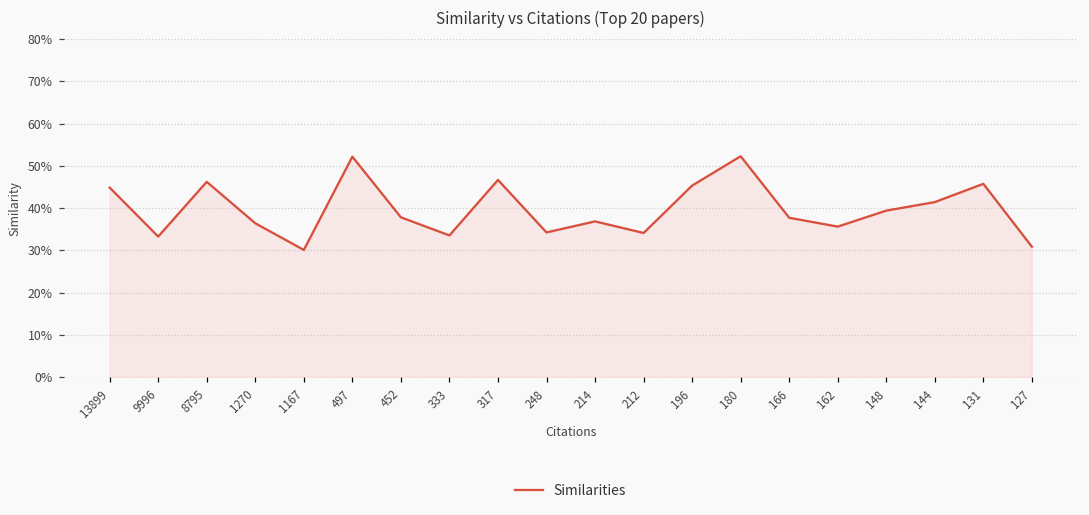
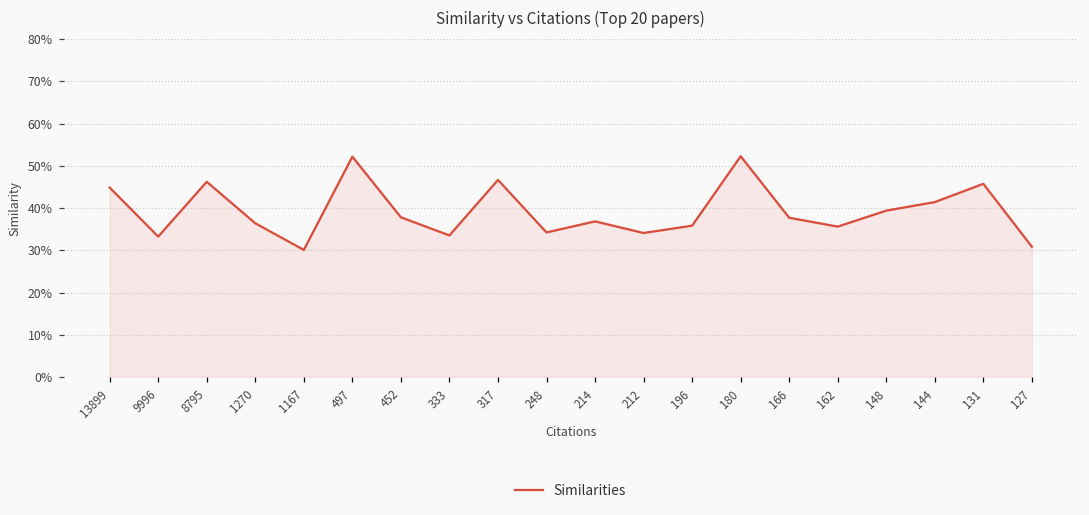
  {
    "13899": "45%",
    "9996": "33%",
    "8795": "46%",
    "1270": "36%",
    "1167": "30%",
    "497": "52%",
    "452": "38%",
    "333": "34%",
    "317": "47%",
    "248": "34%",
    "214": "37%",
    "212": "34%",
-   "196": "45%",
+   "196": "36%",
    "180": "52%",
    "166": "38%",
    "162": "36%",
    "148": "39%",
    "144": "41%",
    "131": "46%",
    "127": "31%"
  }
